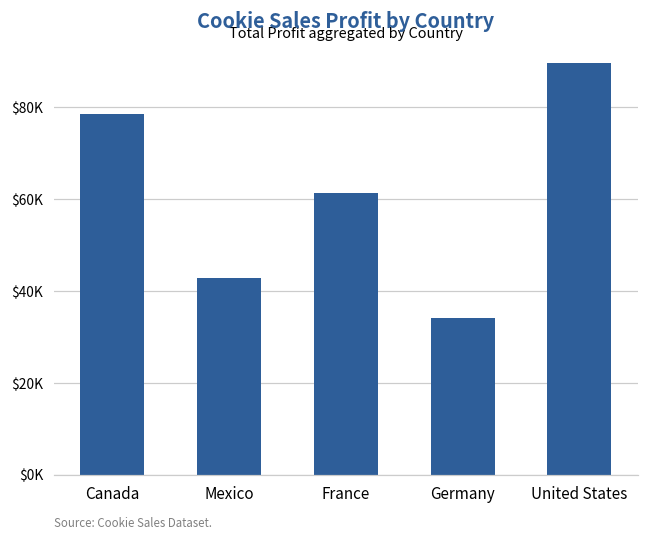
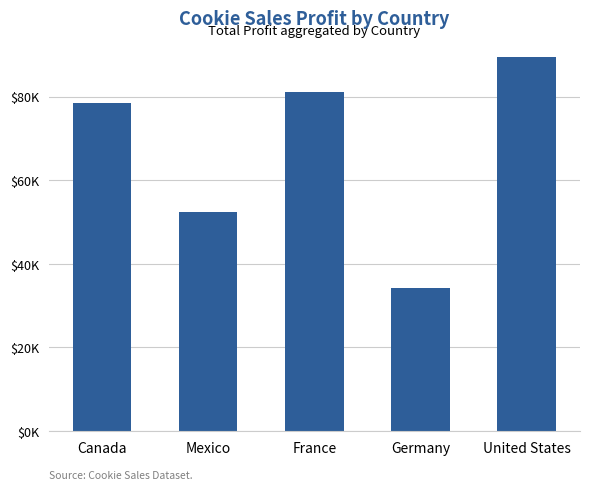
  {
    "Canada": "$78000",
-   "Mexico": "$43000",
-   "France": "$61000",
+   "Mexico": "$52000",
+   "France": "$81000",
    "Germany": "$34000",
    "United States": "$90000"
  }
